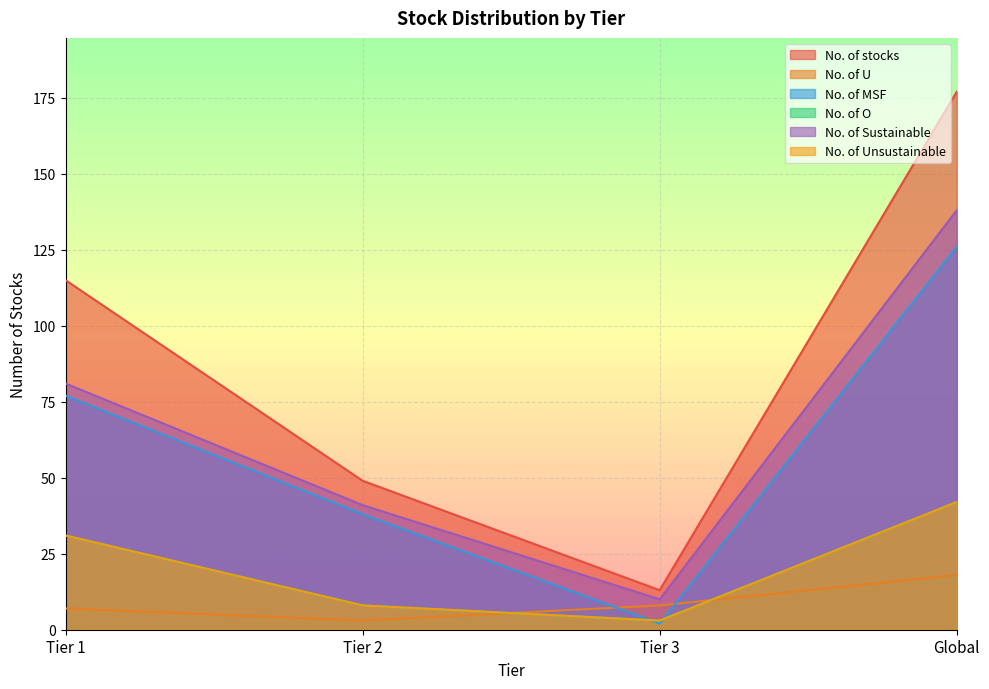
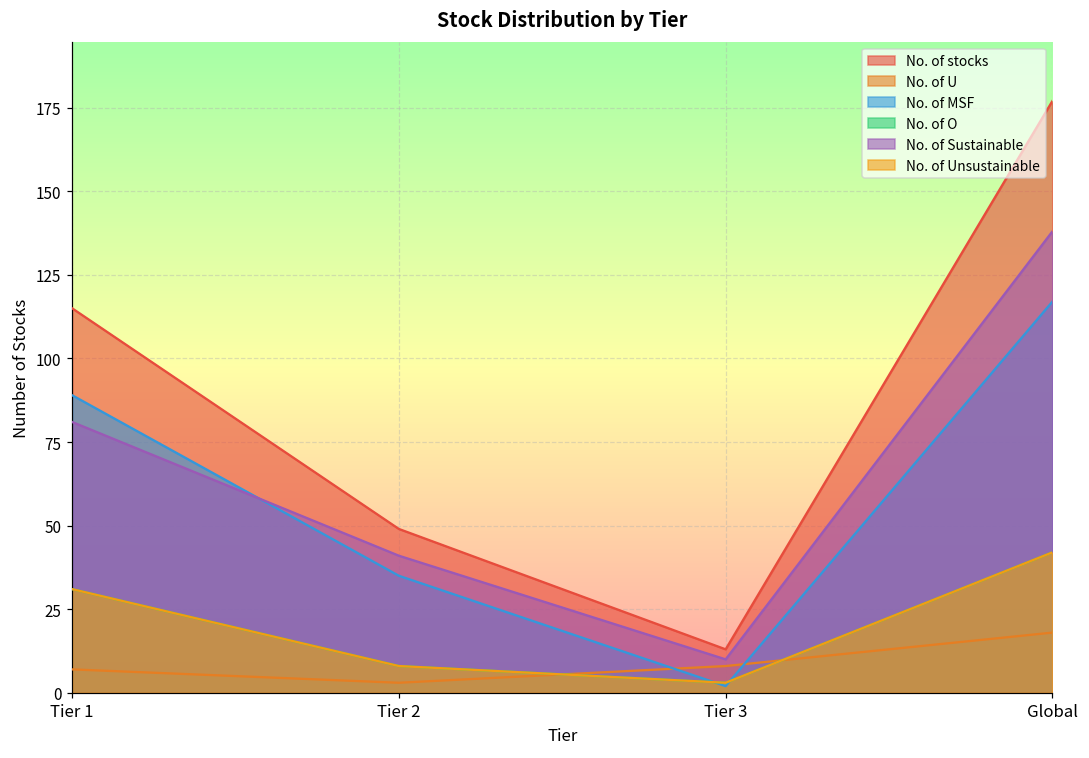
  {
    "No. of MSF": {
-     "Tier 1": 77,
-     "Tier 2": 38,
+     "Tier 1": 89,
+     "Tier 2": 35,
      "Tier 3": 2,
-     "Global": 126
+     "Global": 117
    },
    "No. of Sustainable": {
      "Tier 1": 81,
      "Tier 2": 41,
      "Tier 3": 10,
      "Global": 138
    }
  }
